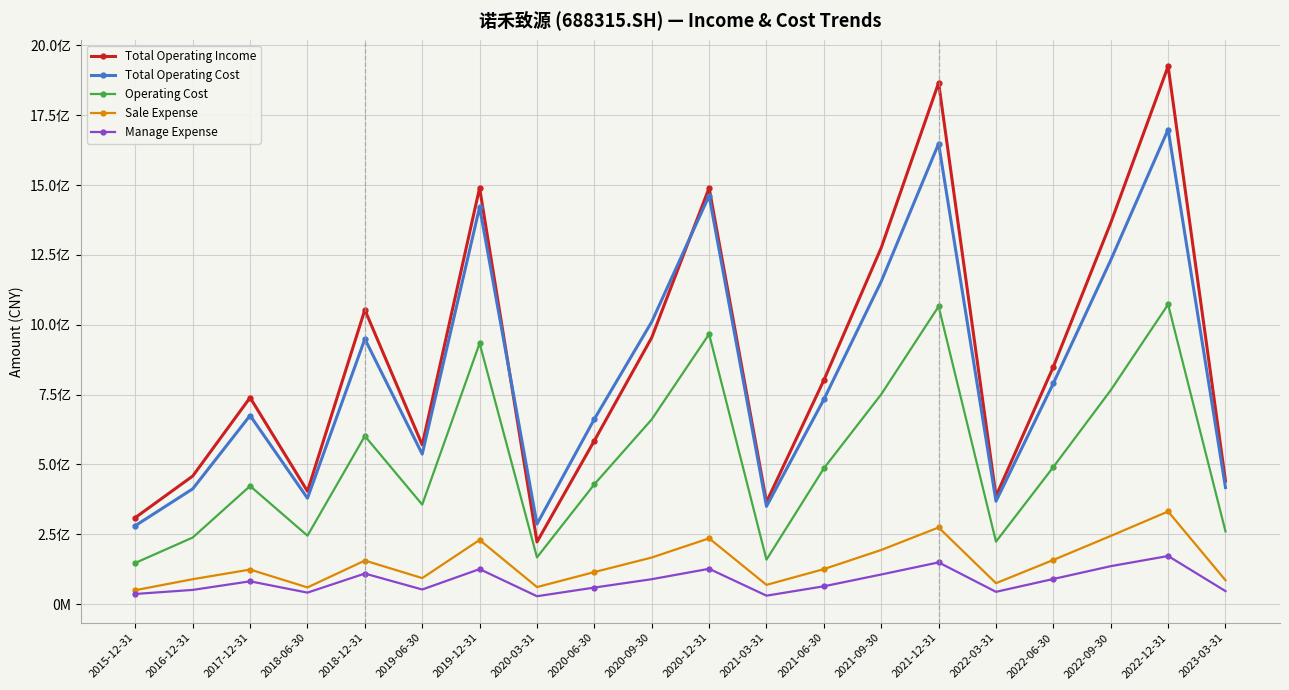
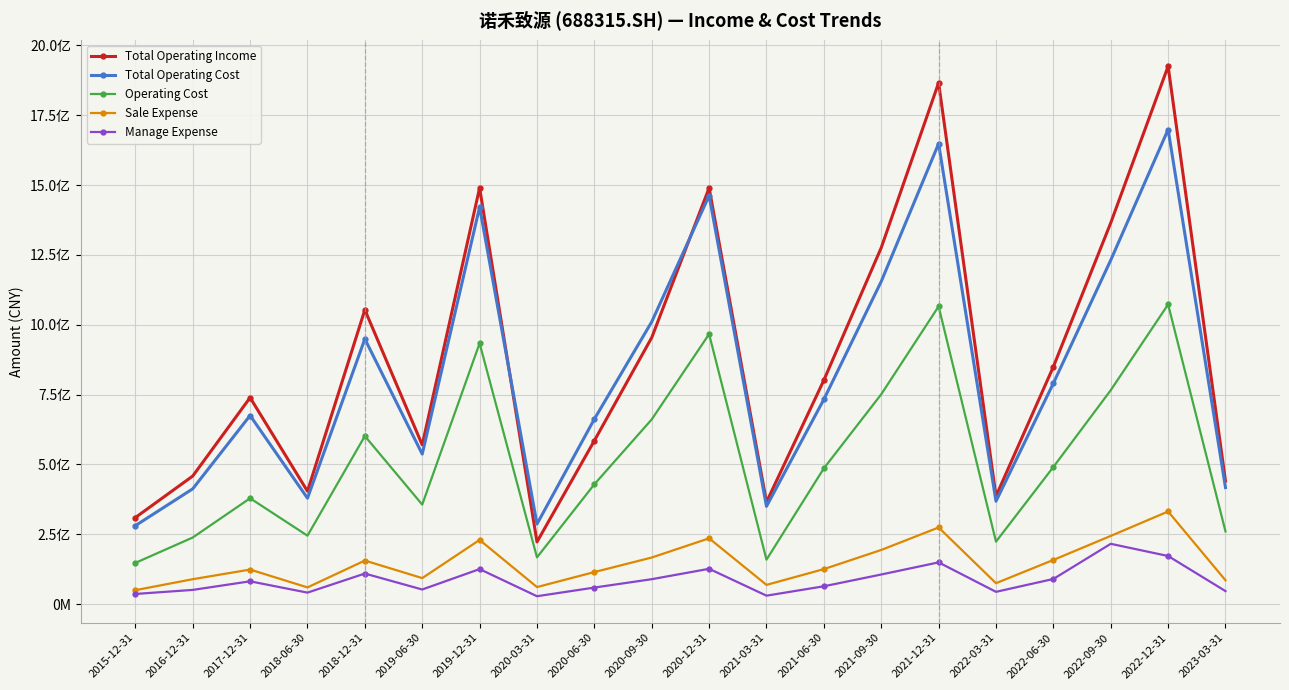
  {
    "Total Operating Income": {
      "2015-12-31": "3.1亿",
      "2016-12-31": "4.6亿",
      "2017-12-31": "7.4亿",
      "2018-06-30": "4.0亿",
      "2018-12-31": "10.5亿",
      "2019-06-30": "5.7亿",
      "2019-12-31": "14.9亿",
      "2020-03-31": "2.2亿",
      "2020-06-30": "5.9亿",
      "2020-09-30": "9.5亿",
      "2020-12-31": "14.9亿",
      "2021-03-31": "3.7亿",
      "2021-06-30": "8.0亿",
      "2021-09-30": "12.8亿",
      "2021-12-31": "18.7亿",
      "2022-03-31": "3.9亿",
      "2022-06-30": "8.5亿",
      "2022-09-30": "13.6亿",
      "2022-12-31": "19.3亿",
      "2023-03-31": "4.4亿"
    },
    "Total Operating Cost": {
      "2015-12-31": "2.8亿",
      "2016-12-31": "4.1亿",
      "2017-12-31": "6.8亿",
      "2018-06-30": "3.8亿",
      "2018-12-31": "9.5亿",
      "2019-06-30": "5.4亿",
      "2019-12-31": "14.2亿",
      "2020-03-31": "2.9亿",
      "2020-06-30": "6.6亿",
      "2020-09-30": "10.1亿",
      "2020-12-31": "14.6亿",
      "2021-03-31": "3.5亿",
      "2021-06-30": "7.3亿",
      "2021-09-30": "11.6亿",
      "2021-12-31": "16.5亿",
      "2022-03-31": "3.7亿",
      "2022-06-30": "7.9亿",
      "2022-09-30": "12.3亿",
      "2022-12-31": "17.0亿",
      "2023-03-31": "4.2亿"
    },
    "Operating Cost": {
      "2015-12-31": "1.5亿",
      "2016-12-31": "2.4亿",
-     "2017-12-31": "4.2亿",
+     "2017-12-31": "3.8亿",
      "2018-06-30": "2.4亿",
      "2018-12-31": "6.0亿",
      "2019-06-30": "3.6亿",
      "2019-12-31": "9.3亿",
      "2020-03-31": "1.7亿",
      "2020-06-30": "4.3亿",
      "2020-09-30": "6.6亿",
      "2020-12-31": "9.7亿",
      "2021-03-31": "1.6亿",
      "2021-06-30": "4.9亿",
      "2021-09-30": "7.5亿",
      "2021-12-31": "10.7亿",
      "2022-03-31": "2.2亿",
      "2022-06-30": "4.9亿",
      "2022-09-30": "7.7亿",
      "2022-12-31": "10.7亿",
      "2023-03-31": "2.6亿"
    },
    "Sale Expense": {
      "2015-12-31": "0.5亿",
      "2016-12-31": "0.9亿",
      "2017-12-31": "1.2亿",
      "2018-06-30": "0.6亿",
      "2018-12-31": "1.6亿",
      "2019-06-30": "0.9亿",
      "2019-12-31": "2.3亿",
      "2020-03-31": "0.6亿",
      "2020-06-30": "1.1亿",
      "2020-09-30": "1.7亿",
      "2020-12-31": "2.4亿",
      "2021-03-31": "0.7亿",
      "2021-06-30": "1.3亿",
      "2021-09-30": "1.9亿",
      "2021-12-31": "2.7亿",
      "2022-03-31": "0.7亿",
      "2022-06-30": "1.6亿",
      "2022-09-30": "2.4亿",
      "2022-12-31": "3.3亿",
      "2023-03-31": "0.9亿"
    },
    "Manage Expense": {
      "2015-12-31": "0.4亿",
      "2016-12-31": "0.5亿",
      "2017-12-31": "0.8亿",
      "2018-06-30": "0.4亿",
      "2018-12-31": "1.1亿",
      "2019-06-30": "0.5亿",
      "2019-12-31": "1.3亿",
      "2020-03-31": "0.3亿",
      "2020-06-30": "0.6亿",
      "2020-09-30": "0.9亿",
      "2020-12-31": "1.3亿",
      "2021-03-31": "0.3亿",
      "2021-06-30": "0.6亿",
      "2021-09-30": "1.1亿",
      "2021-12-31": "1.5亿",
      "2022-03-31": "0.4亿",
      "2022-06-30": "0.9亿",
-     "2022-09-30": "1.4亿",
+     "2022-09-30": "2.2亿",
      "2022-12-31": "1.7亿",
      "2023-03-31": "0.5亿"
    }
  }
